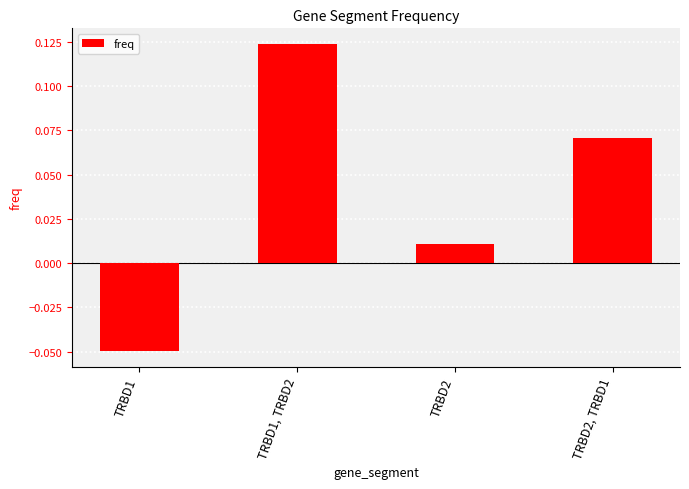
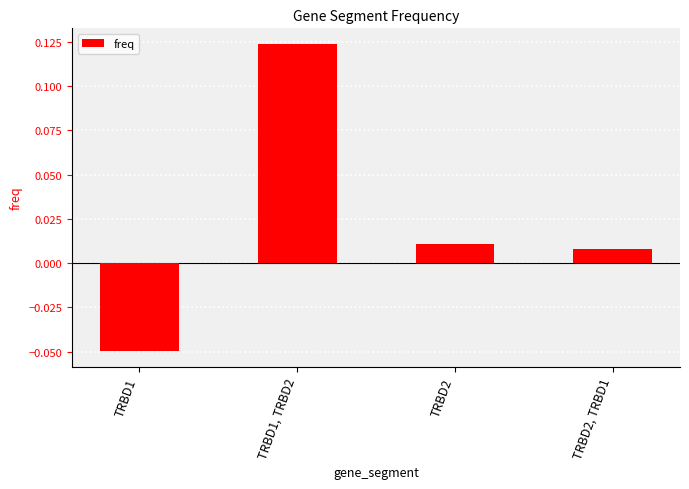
  {
    "TRBD1": -0.050,
    "TRBD1, TRBD2": 0.124,
    "TRBD2": 0.011,
-   "TRBD2, TRBD1": 0.071
+   "TRBD2, TRBD1": 0.008
  }
